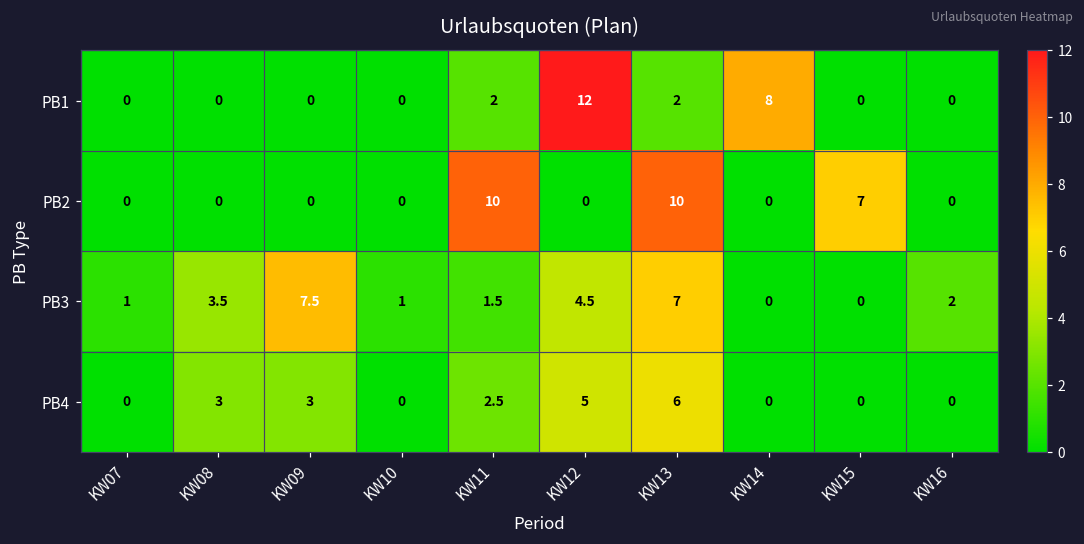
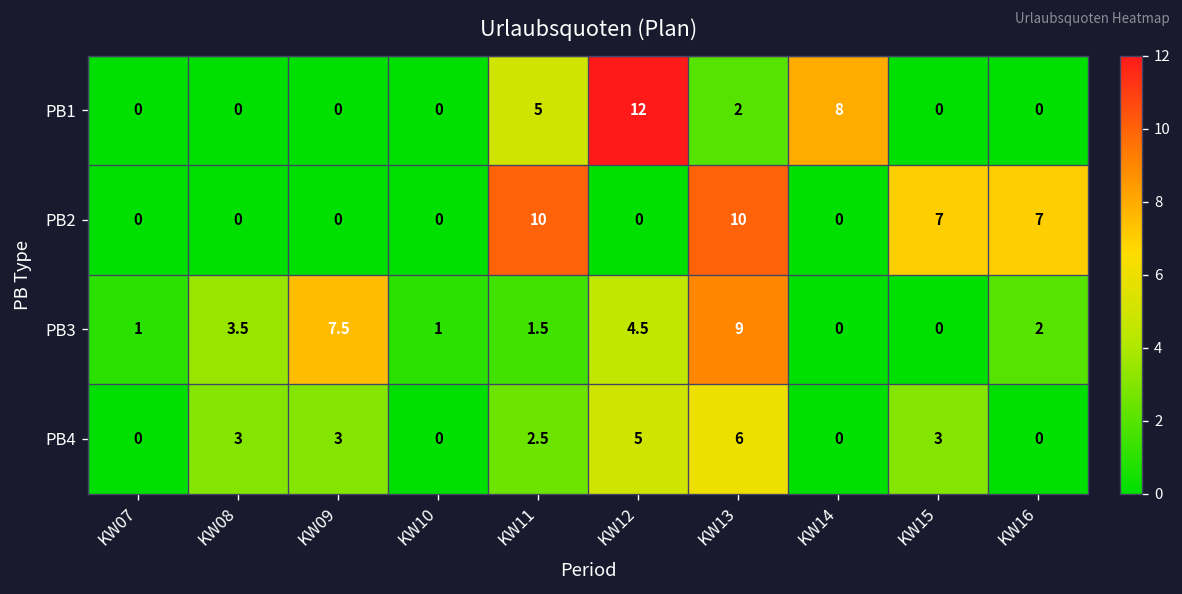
  {
    "PB1": {
      "KW07": 0,
      "KW08": 0,
      "KW09": 0,
      "KW10": 0,
-     "KW11": 2,
+     "KW11": 5,
      "KW12": 12,
      "KW13": 2,
      "KW14": 8,
      "KW15": 0,
      "KW16": 0
    },
    "PB2": {
      "KW07": 0,
      "KW08": 0,
      "KW09": 0,
      "KW10": 0,
      "KW11": 10,
      "KW12": 0,
      "KW13": 10,
      "KW14": 0,
      "KW15": 7,
-     "KW16": 0
+     "KW16": 7
    },
    "PB3": {
      "KW07": 1,
      "KW08": 3.5,
      "KW09": 7.5,
      "KW10": 1,
      "KW11": 1.5,
      "KW12": 4.5,
-     "KW13": 7,
+     "KW13": 9,
      "KW14": 0,
      "KW15": 0,
      "KW16": 2
    },
    "PB4": {
      "KW07": 0,
      "KW08": 3,
      "KW09": 3,
      "KW10": 0,
      "KW11": 2.5,
      "KW12": 5,
      "KW13": 6,
      "KW14": 0,
-     "KW15": 0,
+     "KW15": 3,
      "KW16": 0
    }
  }
